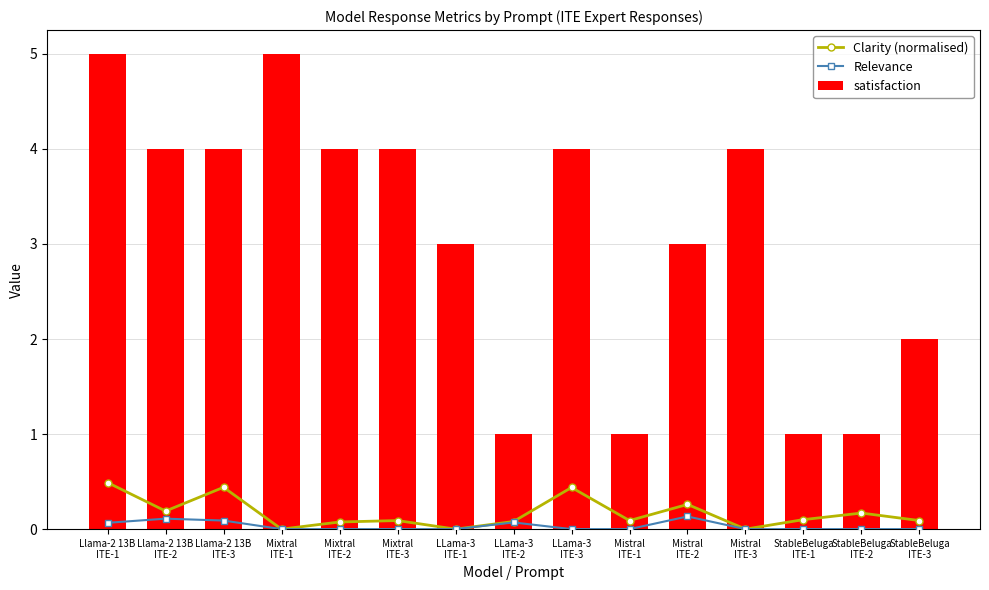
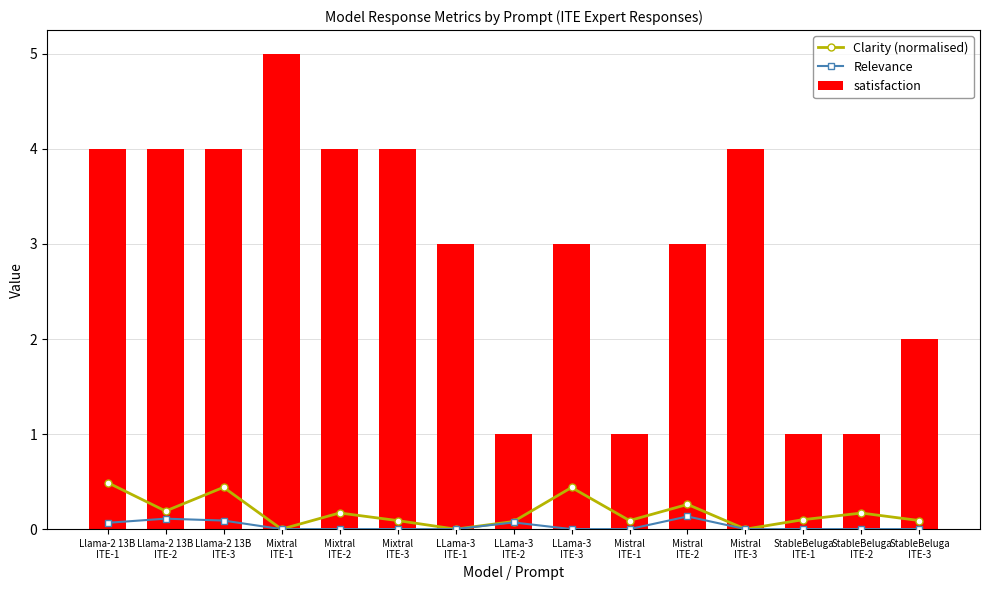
  {
    "satisfaction": {
-     "Llama-2 13B ITE-1": 5,
+     "Llama-2 13B ITE-1": 4,
      "Llama-2 13B ITE-2": 4,
      "Llama-2 13B ITE-3": 4,
      "Mixtral ITE-1": 5,
      "Mixtral ITE-2": 4,
      "Mixtral ITE-3": 4,
      "LLama-3 ITE-1": 3,
      "LLama-3 ITE-2": 1,
-     "LLama-3 ITE-3": 4,
+     "LLama-3 ITE-3": 3,
      "Mistral ITE-1": 1,
      "Mistral ITE-2": 3,
      "Mistral ITE-3": 4,
      "StableBeluga ITE-1": 1,
      "StableBeluga ITE-2": 1,
      "StableBeluga ITE-3": 2
    },
    "Clarity (normalised)": {
      "Llama-2 13B ITE-1": 0.5,
      "Llama-2 13B ITE-2": 0.2,
      "Llama-2 13B ITE-3": 0.4,
-     "Mixtral ITE-2": 0.1,
+     "Mixtral ITE-2": 0.2,
      "Mixtral ITE-3": 0.1,
      "LLama-3 ITE-3": 0.4,
      "Mistral ITE-1": 0.1,
      "Mistral ITE-2": 0.3,
      "StableBeluga ITE-1": 0.1,
      "StableBeluga ITE-2": 0.2,
      "StableBeluga ITE-3": 0.1
    },
    "Relevance": {
      "Llama-2 13B ITE-1": 0.1,
      "Llama-2 13B ITE-2": 0.1,
      "Llama-2 13B ITE-3": 0.1,
      "Mixtral ITE-2": 0.0,
      "Mixtral ITE-3": 0.0,
      "LLama-3 ITE-3": 0.0,
      "Mistral ITE-1": 0.0,
      "Mistral ITE-2": 0.1,
      "StableBeluga ITE-1": 0.0,
      "StableBeluga ITE-2": 0.0,
      "StableBeluga ITE-3": 0.0
    }
  }
